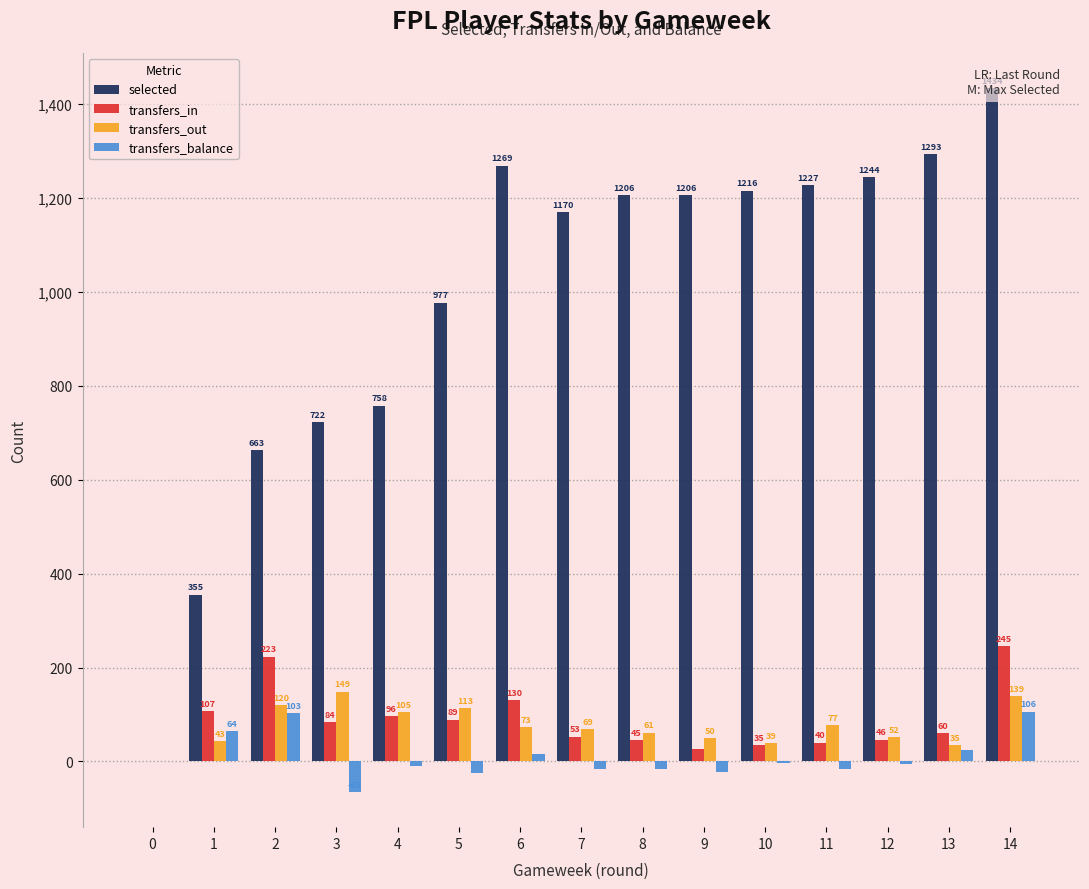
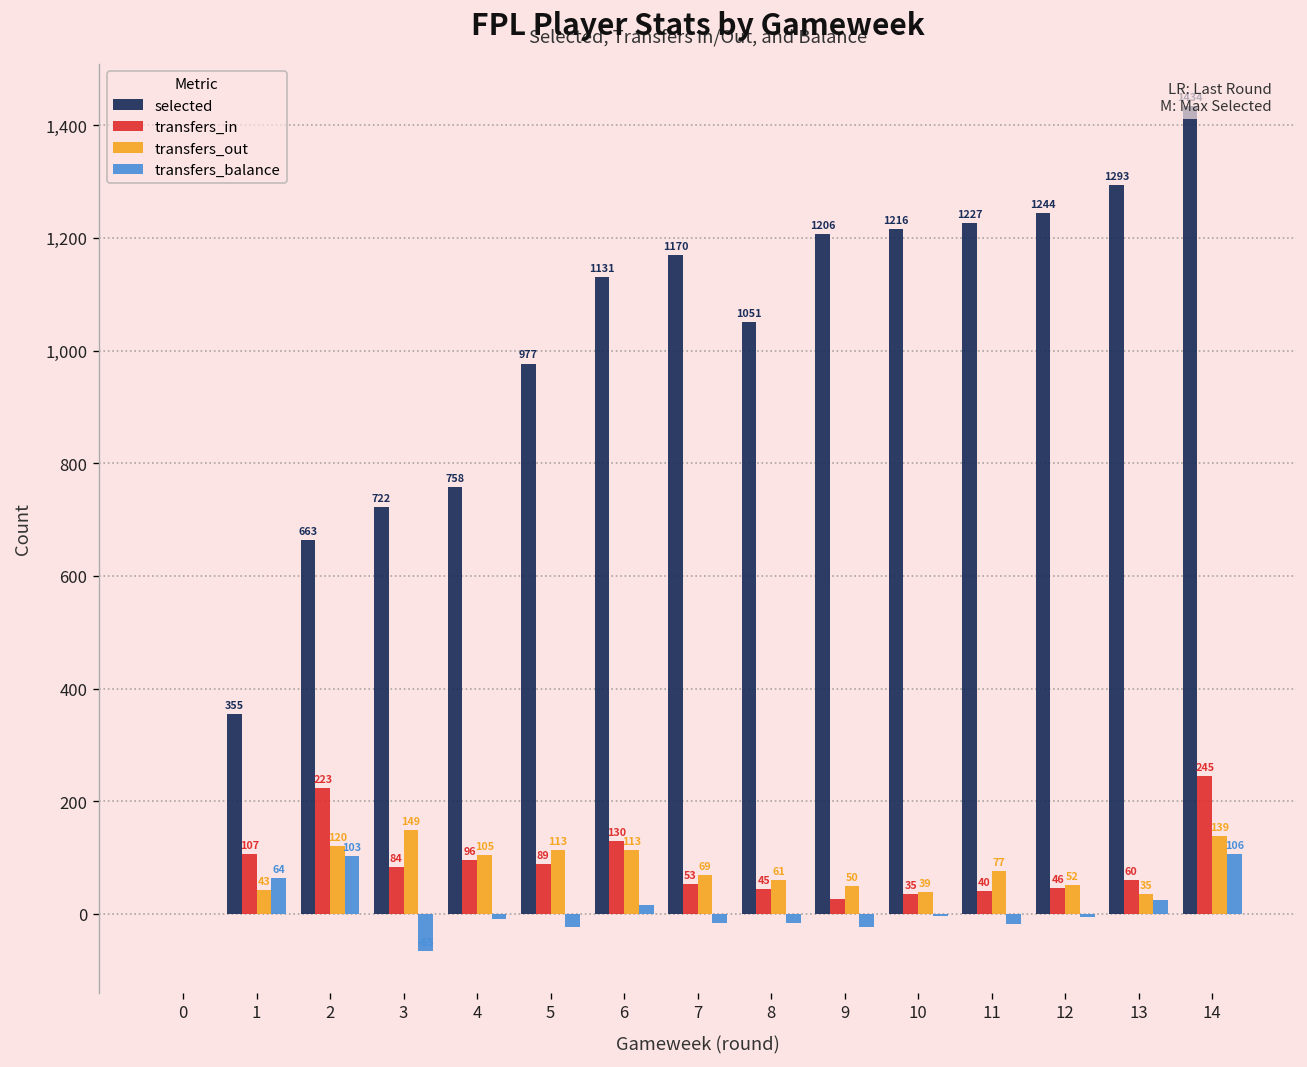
  {
    "selected": {
      "1": 355,
      "2": 663,
      "3": 722,
      "4": 758,
      "5": 977,
-     "6": 1269,
+     "6": 1131,
      "7": 1170,
-     "8": 1206,
+     "8": 1051,
      "9": 1206,
      "10": 1216,
      "11": 1227,
      "12": 1244,
      "13": 1293
    },
    "transfers_in": {
      "1": 107,
      "2": 223,
      "3": 84,
      "4": 96,
      "5": 89,
      "6": 130,
      "7": 53,
      "8": 45,
      "10": 35,
      "11": 40,
      "12": 46,
      "13": 60,
      "14": 245
    },
    "transfers_out": {
      "1": 43,
      "2": 120,
      "3": 149,
      "4": 105,
      "5": 113,
-     "6": 73,
+     "6": 113,
      "7": 69,
      "8": 61,
      "9": 50,
      "10": 39,
      "11": 77,
      "12": 52,
      "13": 35,
      "14": 139
    },
    "transfers_balance": {
      "1": 64,
      "2": 103,
      "14": 106
    }
  }
